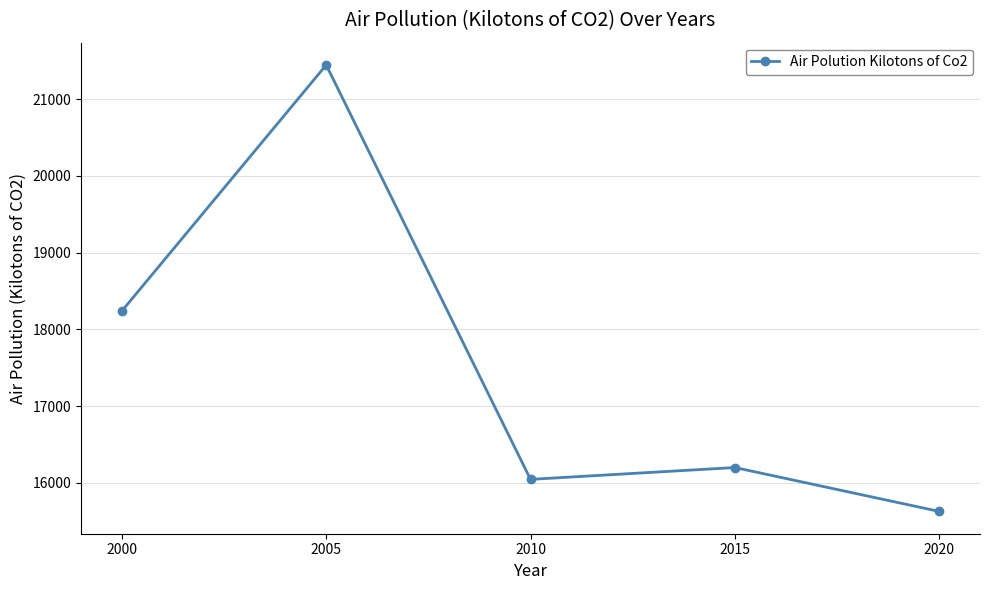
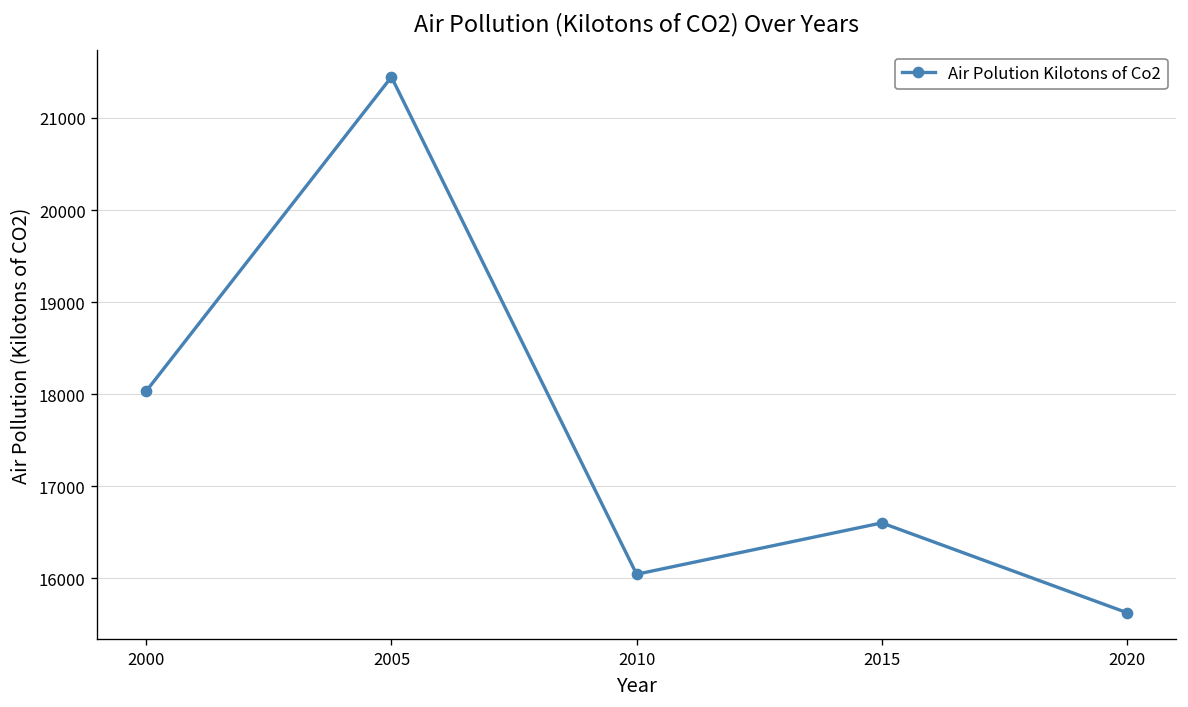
  {
-   "2000": 18200,
+   "2000": 18000,
    "2005": 21400,
    "2010": 16000,
-   "2015": 16200,
+   "2015": 16600,
    "2020": 15600
  }
